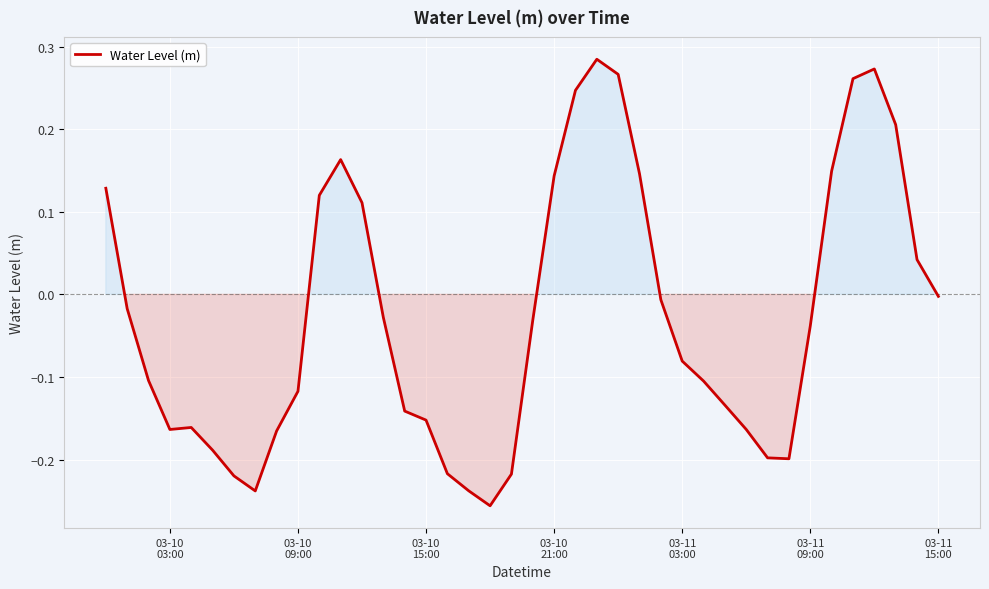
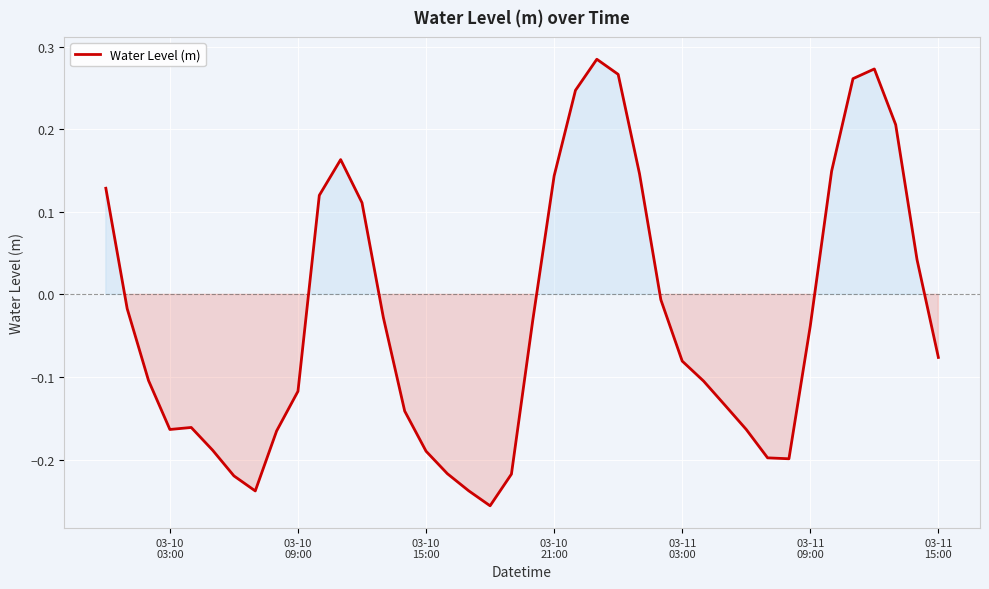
  {
    "03-10 03:00": -0.16,
    "03-10 09:00": -0.12,
-   "03-10 15:00": -0.15,
+   "03-10 15:00": -0.19,
    "03-10 21:00": 0.14,
    "03-11 03:00": -0.08,
    "03-11 09:00": -0.04,
-   "03-11 15:00": 0.00
+   "03-11 15:00": -0.08
  }
